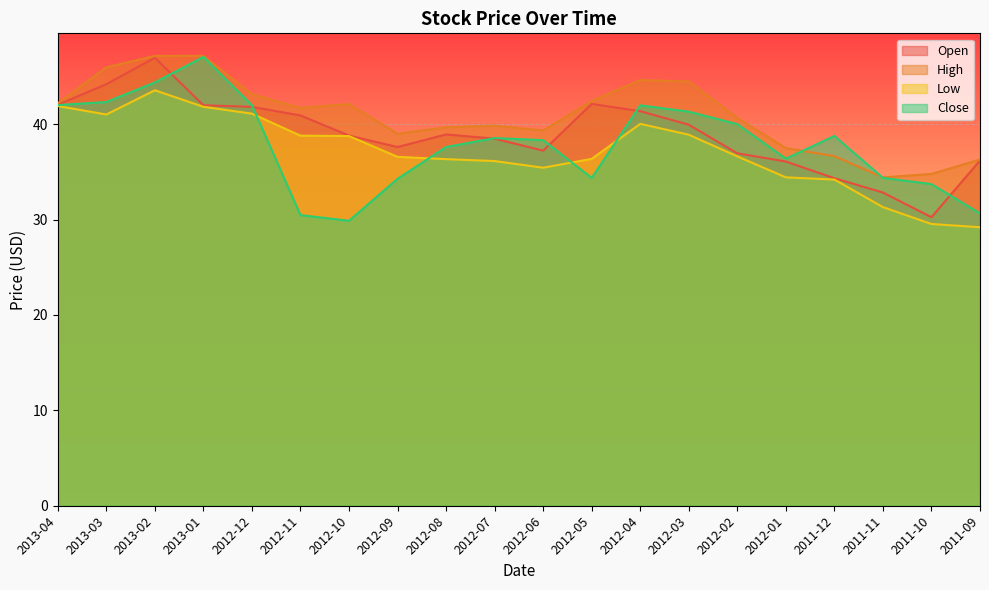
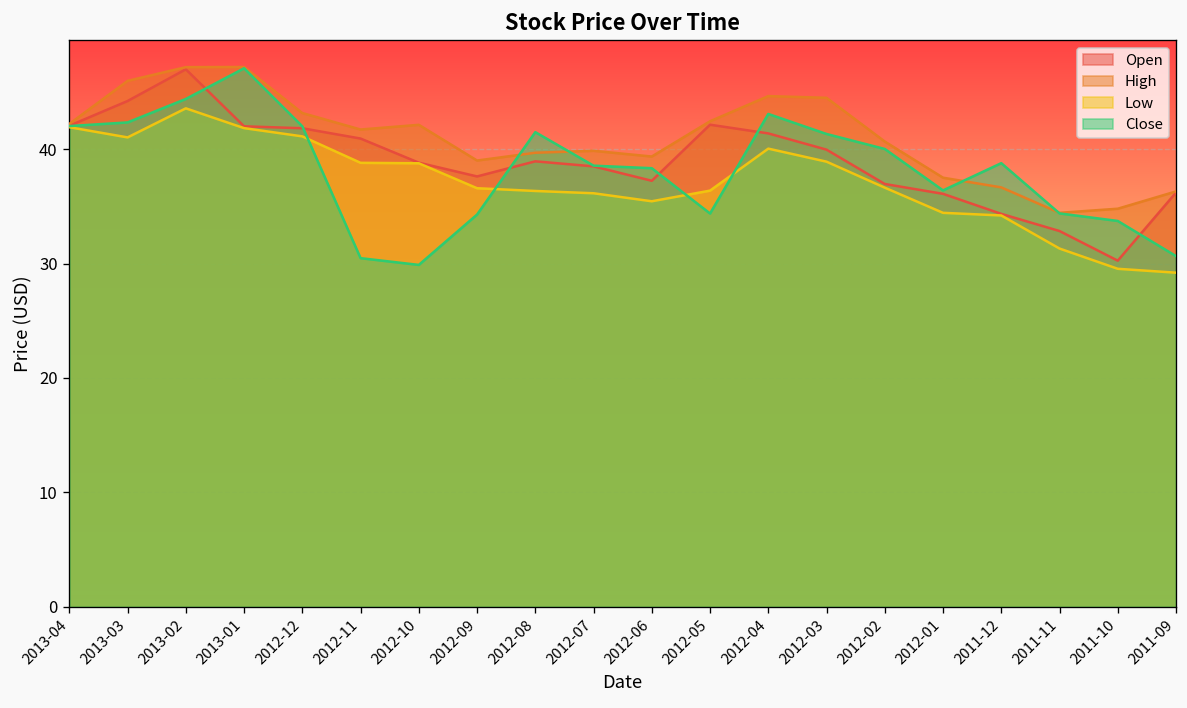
  {
    "Close": {
      "2013-03": 42,
      "2013-02": 44,
      "2012-11": 30,
      "2012-10": 30,
      "2012-09": 34,
-     "2012-08": 38,
+     "2012-08": 41,
      "2012-06": 38,
      "2012-05": 34,
-     "2012-04": 42,
+     "2012-04": 43,
      "2012-03": 41,
      "2012-02": 40,
      "2012-01": 36,
      "2011-12": 39,
      "2011-10": 34,
      "2011-09": 31
    }
  }
